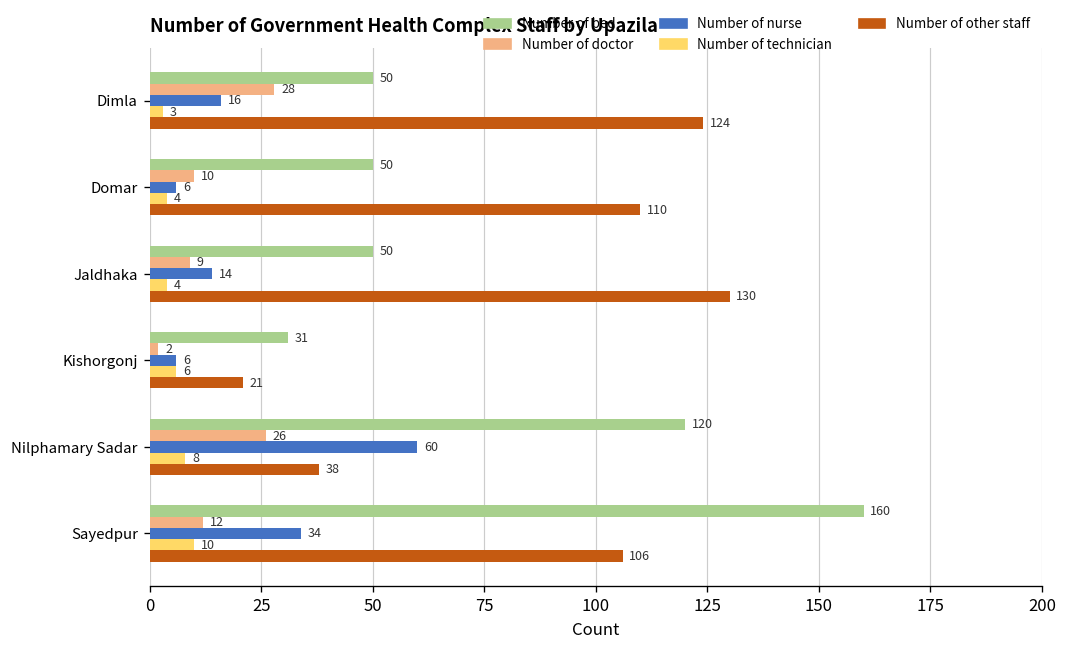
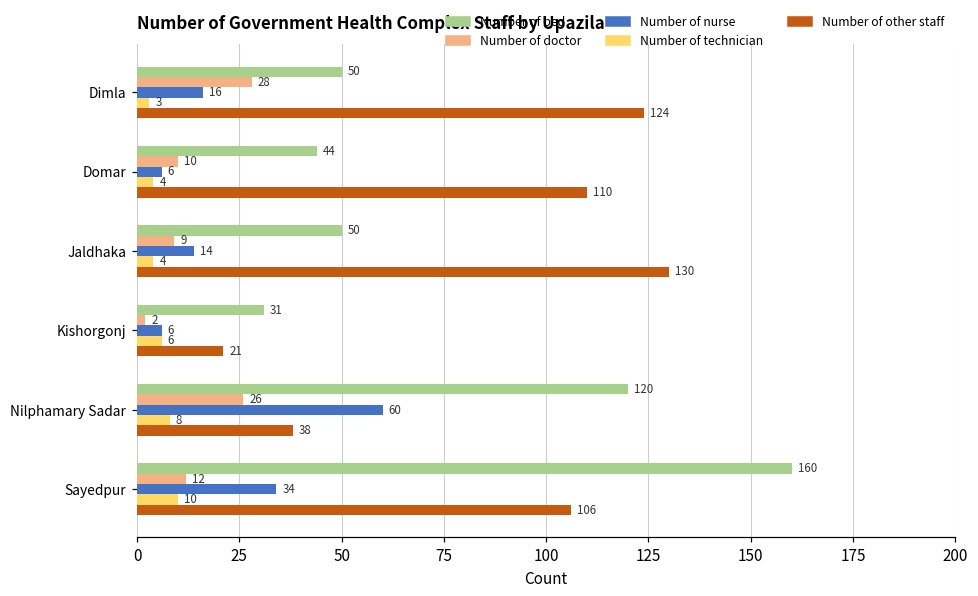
  {
    "Number of bed": {
      "Dimla": 50,
-     "Domar": 50,
+     "Domar": 44,
      "Jaldhaka": 50,
      "Kishorgonj": 31,
      "Nilphamary Sadar": 120,
      "Sayedpur": 160
    },
    "Number of nurse": {
      "Dimla": 16,
      "Domar": 6,
      "Jaldhaka": 14,
      "Kishorgonj": 6,
      "Nilphamary Sadar": 60,
      "Sayedpur": 34
    },
    "Number of other staff": {
      "Dimla": 124,
      "Domar": 110,
      "Jaldhaka": 130,
      "Kishorgonj": 21,
      "Nilphamary Sadar": 38,
      "Sayedpur": 106
    }
  }
